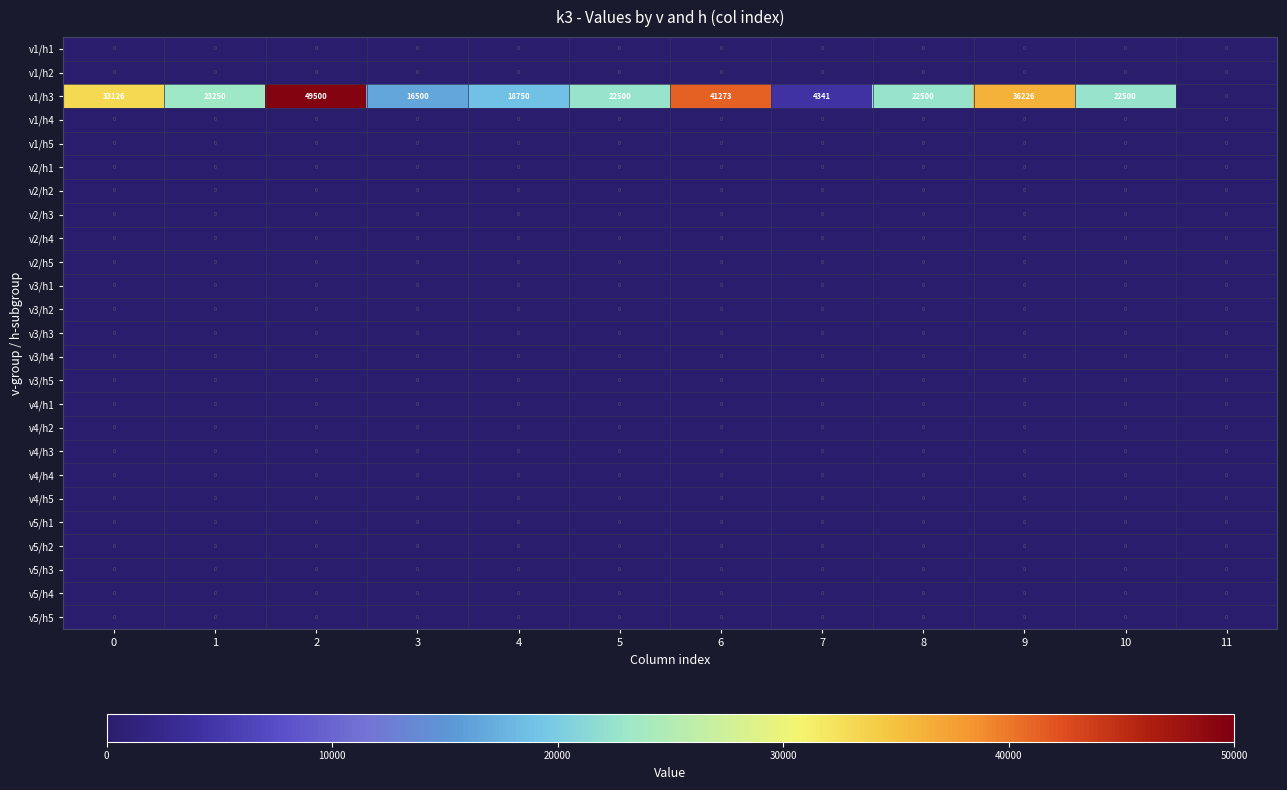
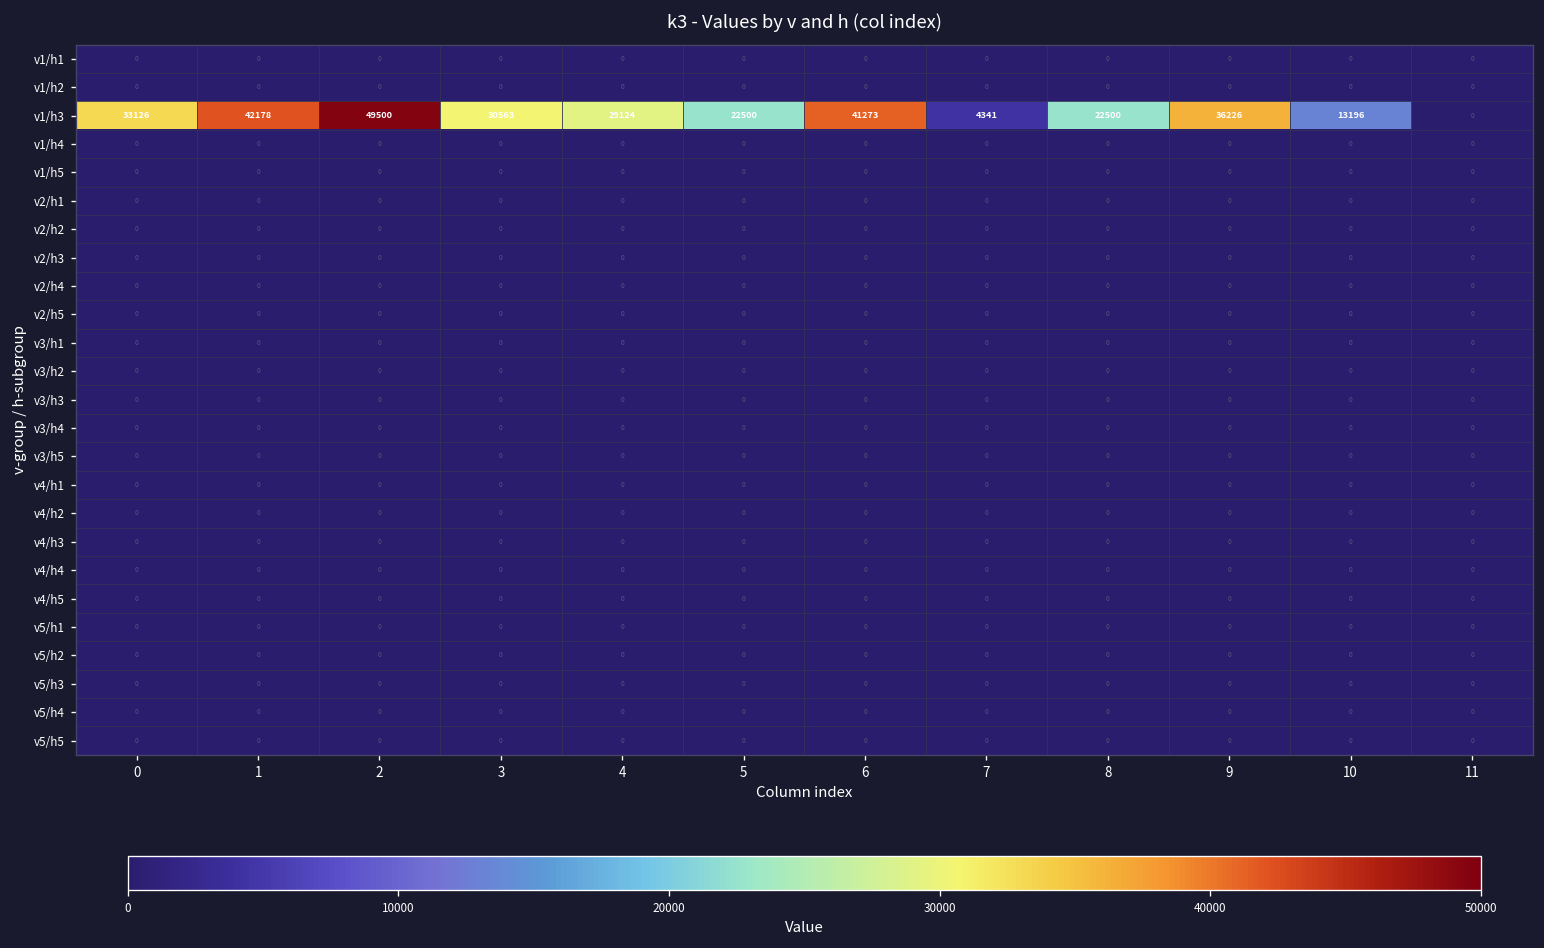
  {
    "v1/h3": {
      "0": 33126,
-     "1": 23250,
+     "1": 42178,
      "2": 49500,
-     "3": 16500,
-     "4": 18750,
+     "3": 30563,
+     "4": 29124,
      "5": 22500,
      "6": 41273,
      "7": 4341,
      "8": 22500,
      "9": 36226,
-     "10": 22500
+     "10": 13196
    }
  }
